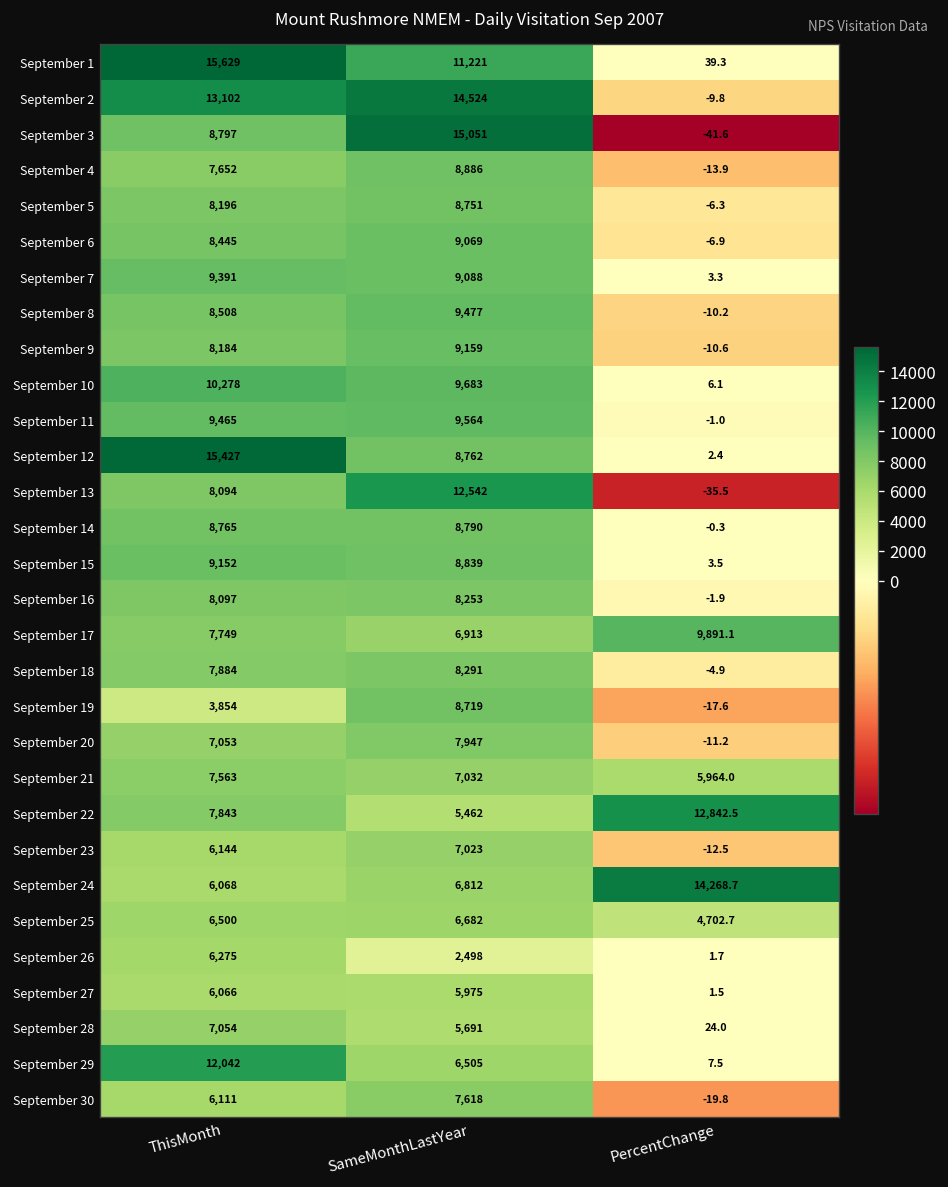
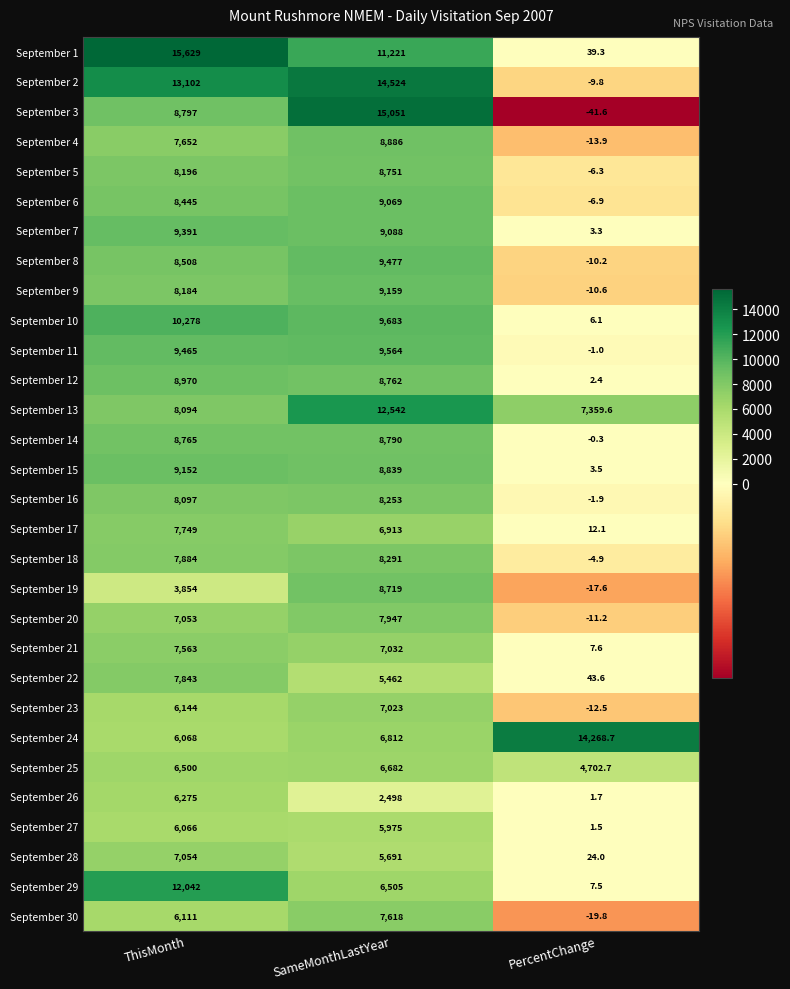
  {
    "September 1": {
      "ThisMonth": "15,629",
      "SameMonthLastYear": "11,221",
      "PercentChange": "39.3"
    },
    "September 2": {
      "ThisMonth": "13,102",
      "SameMonthLastYear": "14,524",
      "PercentChange": "-9.8"
    },
    "September 3": {
      "ThisMonth": "8,797",
      "SameMonthLastYear": "15,051",
      "PercentChange": "-41.6"
    },
    "September 4": {
      "ThisMonth": "7,652",
      "SameMonthLastYear": "8,886",
      "PercentChange": "-13.9"
    },
    "September 5": {
      "ThisMonth": "8,196",
      "SameMonthLastYear": "8,751",
      "PercentChange": "-6.3"
    },
    "September 6": {
      "ThisMonth": "8,445",
      "SameMonthLastYear": "9,069",
      "PercentChange": "-6.9"
    },
    "September 7": {
      "ThisMonth": "9,391",
      "SameMonthLastYear": "9,088",
      "PercentChange": "3.3"
    },
    "September 8": {
      "ThisMonth": "8,508",
      "SameMonthLastYear": "9,477",
      "PercentChange": "-10.2"
    },
    "September 9": {
      "ThisMonth": "8,184",
      "SameMonthLastYear": "9,159",
      "PercentChange": "-10.6"
    },
    "September 10": {
      "ThisMonth": "10,278",
      "SameMonthLastYear": "9,683",
      "PercentChange": "6.1"
    },
    "September 11": {
      "ThisMonth": "9,465",
      "SameMonthLastYear": "9,564",
      "PercentChange": "-1.0"
    },
    "September 12": {
-     "ThisMonth": "15,427",
+     "ThisMonth": "8,970",
      "SameMonthLastYear": "8,762",
      "PercentChange": "2.4"
    },
    "September 13": {
      "ThisMonth": "8,094",
      "SameMonthLastYear": "12,542",
-     "PercentChange": "-35.5"
+     "PercentChange": "7,359.6"
    },
    "September 14": {
      "ThisMonth": "8,765",
      "SameMonthLastYear": "8,790",
      "PercentChange": "-0.3"
    },
    "September 15": {
      "ThisMonth": "9,152",
      "SameMonthLastYear": "8,839",
      "PercentChange": "3.5"
    },
    "September 16": {
      "ThisMonth": "8,097",
      "SameMonthLastYear": "8,253",
      "PercentChange": "-1.9"
    },
    "September 17": {
      "ThisMonth": "7,749",
      "SameMonthLastYear": "6,913",
-     "PercentChange": "9,891.1"
+     "PercentChange": "12.1"
    },
    "September 18": {
      "ThisMonth": "7,884",
      "SameMonthLastYear": "8,291",
      "PercentChange": "-4.9"
    },
    "September 19": {
      "ThisMonth": "3,854",
      "SameMonthLastYear": "8,719",
      "PercentChange": "-17.6"
    },
    "September 20": {
      "ThisMonth": "7,053",
      "SameMonthLastYear": "7,947",
      "PercentChange": "-11.2"
    },
    "September 21": {
      "ThisMonth": "7,563",
      "SameMonthLastYear": "7,032",
-     "PercentChange": "5,964.0"
+     "PercentChange": "7.6"
    },
    "September 22": {
      "ThisMonth": "7,843",
      "SameMonthLastYear": "5,462",
-     "PercentChange": "12,842.5"
+     "PercentChange": "43.6"
    },
    "September 23": {
      "ThisMonth": "6,144",
      "SameMonthLastYear": "7,023",
      "PercentChange": "-12.5"
    },
    "September 24": {
      "ThisMonth": "6,068",
      "SameMonthLastYear": "6,812",
      "PercentChange": "14,268.7"
    },
    "September 25": {
      "ThisMonth": "6,500",
      "SameMonthLastYear": "6,682",
      "PercentChange": "4,702.7"
    },
    "September 26": {
      "ThisMonth": "6,275",
      "SameMonthLastYear": "2,498",
      "PercentChange": "1.7"
    },
    "September 27": {
      "ThisMonth": "6,066",
      "SameMonthLastYear": "5,975",
      "PercentChange": "1.5"
    },
    "September 28": {
      "ThisMonth": "7,054",
      "SameMonthLastYear": "5,691",
      "PercentChange": "24.0"
    },
    "September 29": {
      "ThisMonth": "12,042",
      "SameMonthLastYear": "6,505",
      "PercentChange": "7.5"
    },
    "September 30": {
      "ThisMonth": "6,111",
      "SameMonthLastYear": "7,618",
      "PercentChange": "-19.8"
    }
  }
